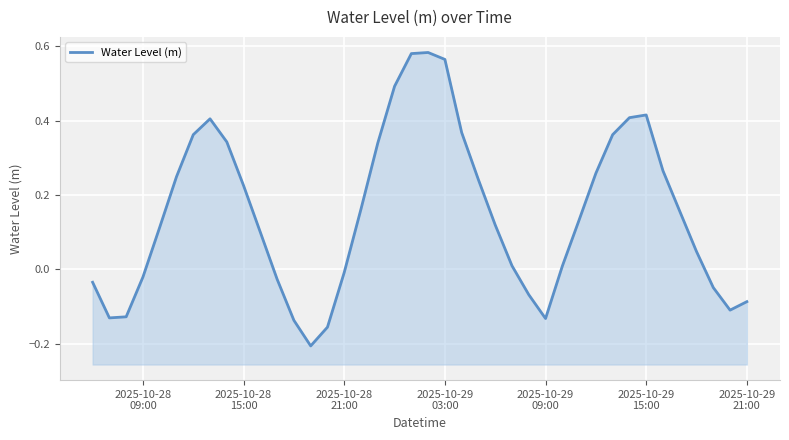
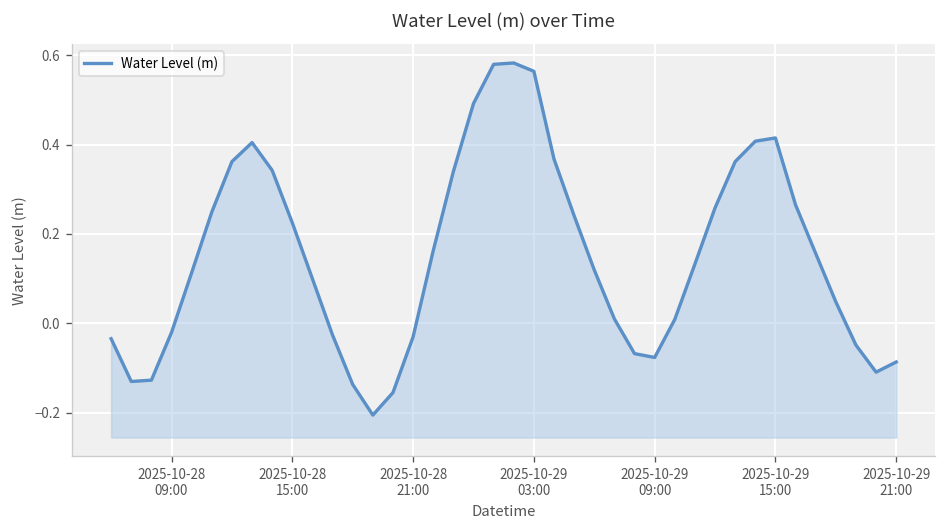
  {
    "2025-10-28 09:00": -0.02,
    "2025-10-28 15:00": 0.23,
-   "2025-10-28 21:00": -0.01,
+   "2025-10-28 21:00": -0.03,
    "2025-10-29 03:00": 0.56,
-   "2025-10-29 09:00": -0.13,
+   "2025-10-29 09:00": -0.08,
    "2025-10-29 15:00": 0.42,
    "2025-10-29 21:00": -0.09
  }
